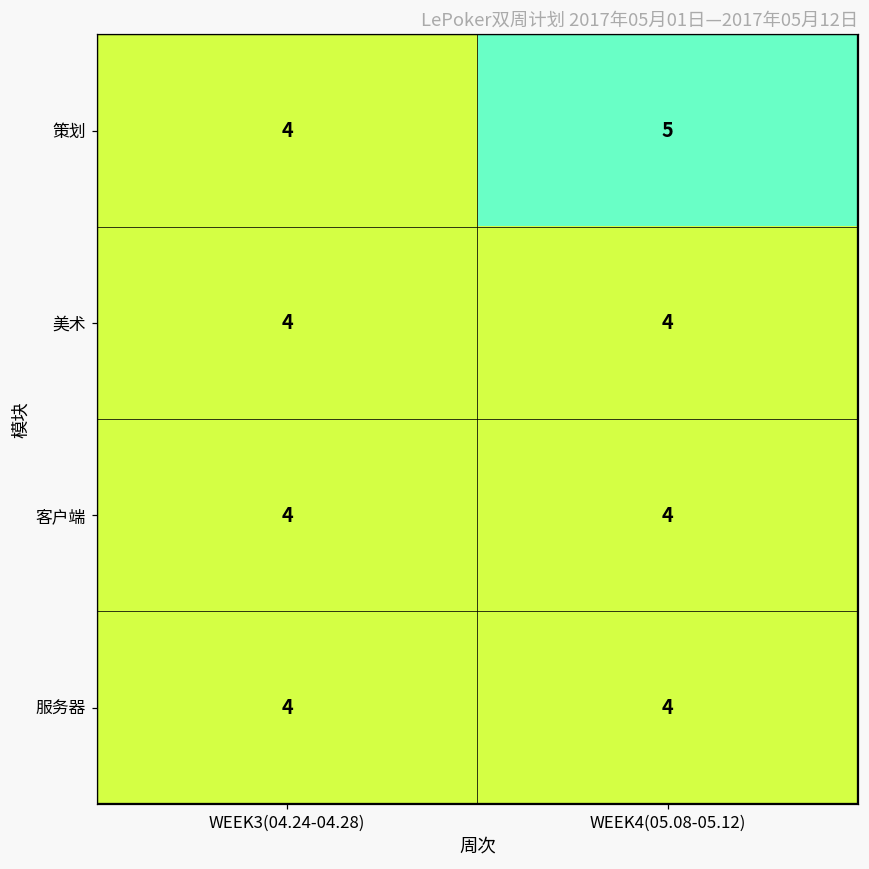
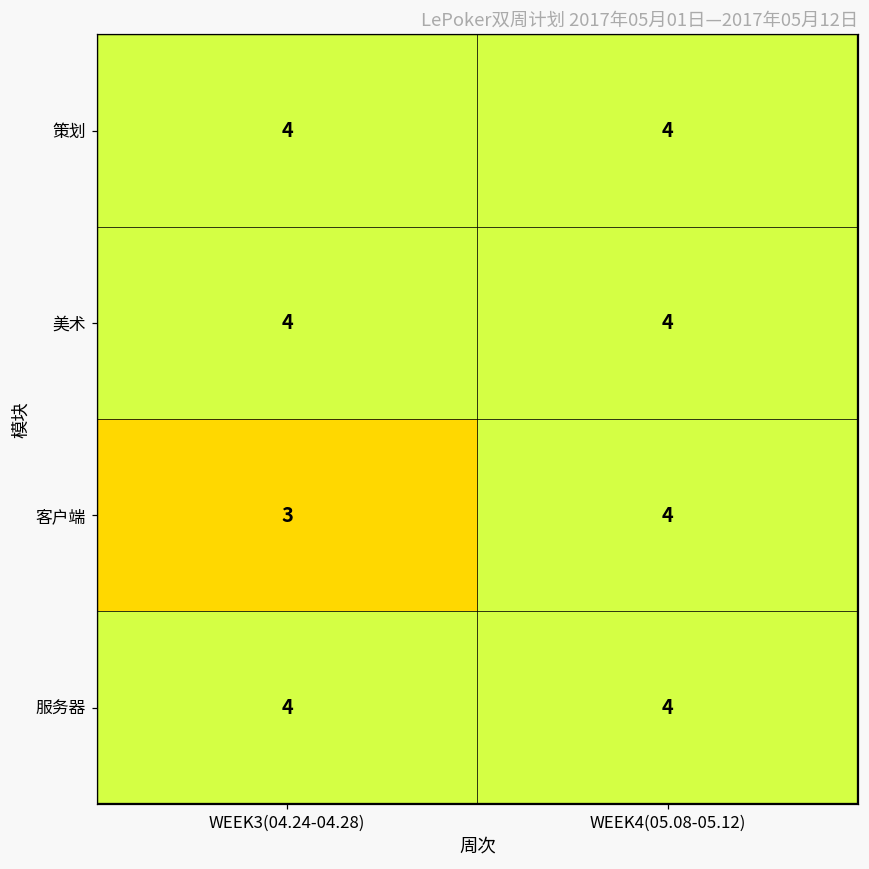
  {
    "策划": {
      "WEEK3(04.24-04.28)": 4,
-     "WEEK4(05.08-05.12)": 5
+     "WEEK4(05.08-05.12)": 4
    },
    "美术": {
      "WEEK3(04.24-04.28)": 4,
      "WEEK4(05.08-05.12)": 4
    },
    "客户端": {
-     "WEEK3(04.24-04.28)": 4,
+     "WEEK3(04.24-04.28)": 3,
      "WEEK4(05.08-05.12)": 4
    },
    "服务器": {
      "WEEK3(04.24-04.28)": 4,
      "WEEK4(05.08-05.12)": 4
    }
  }
